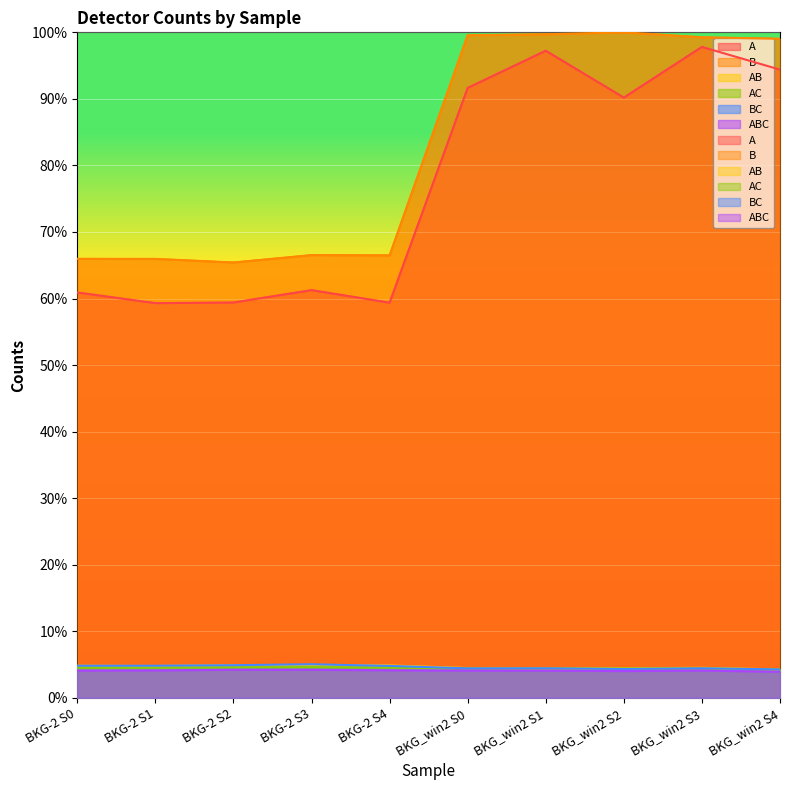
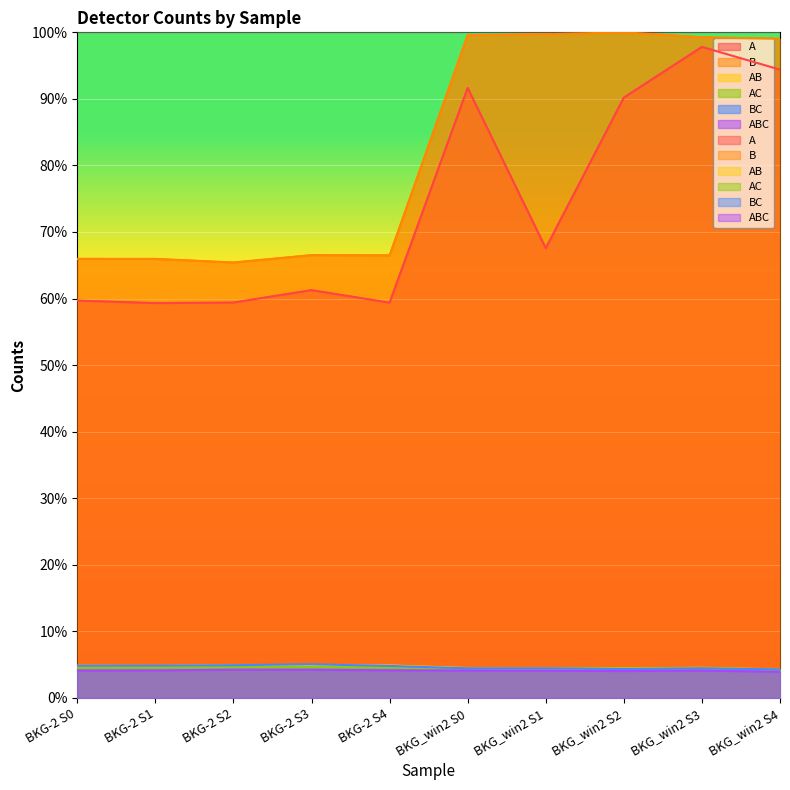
  {
    "A": {
-     "BKG-2 S0": "61%",
+     "BKG-2 S0": "60%",
      "BKG-2 S1": "59%",
      "BKG-2 S2": "59%",
      "BKG-2 S3": "61%",
      "BKG-2 S4": "59%",
      "BKG_win2 S0": "92%",
-     "BKG_win2 S1": "97%",
+     "BKG_win2 S1": "68%",
      "BKG_win2 S2": "90%",
      "BKG_win2 S3": "98%",
      "BKG_win2 S4": "94%"
    },
    "ABC": {
      "BKG-2 S0": "4%",
      "BKG-2 S1": "4%",
      "BKG-2 S3": "4%",
      "BKG-2 S4": "4%"
    }
  }
